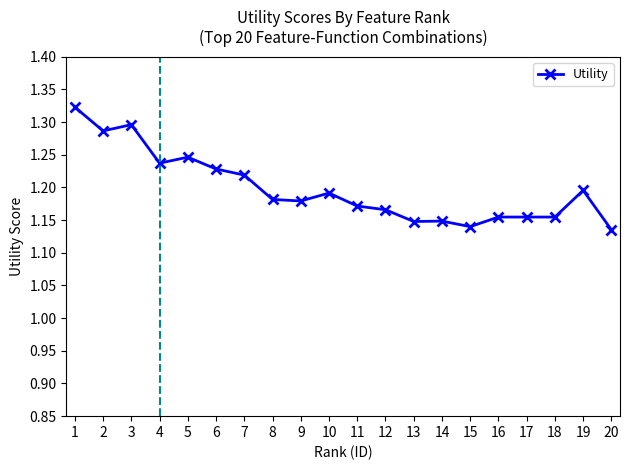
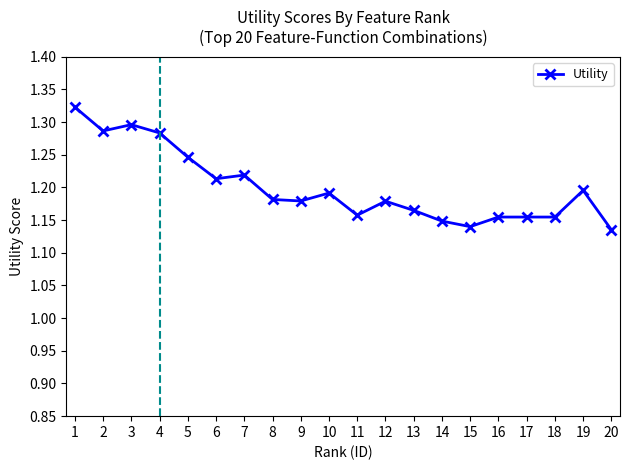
  {
    "1": 1.32,
    "2": 1.29,
    "3": 1.30,
-   "4": 1.24,
+   "4": 1.28,
    "5": 1.25,
-   "6": 1.23,
+   "6": 1.21,
    "7": 1.22,
    "8": 1.18,
    "9": 1.18,
    "10": 1.19,
-   "11": 1.17,
-   "12": 1.17,
-   "13": 1.15,
+   "11": 1.16,
+   "12": 1.18,
+   "13": 1.16,
    "14": 1.15,
    "15": 1.14,
    "16": 1.15,
    "17": 1.15,
    "18": 1.15,
    "19": 1.20,
    "20": 1.14
  }
